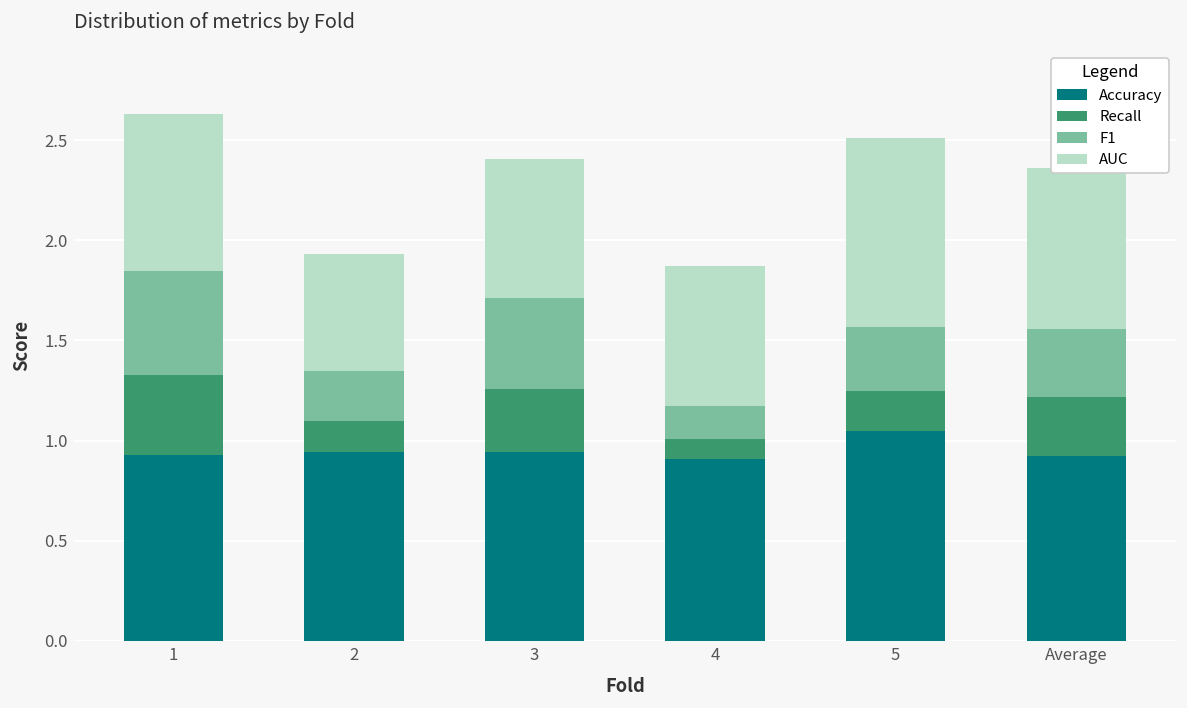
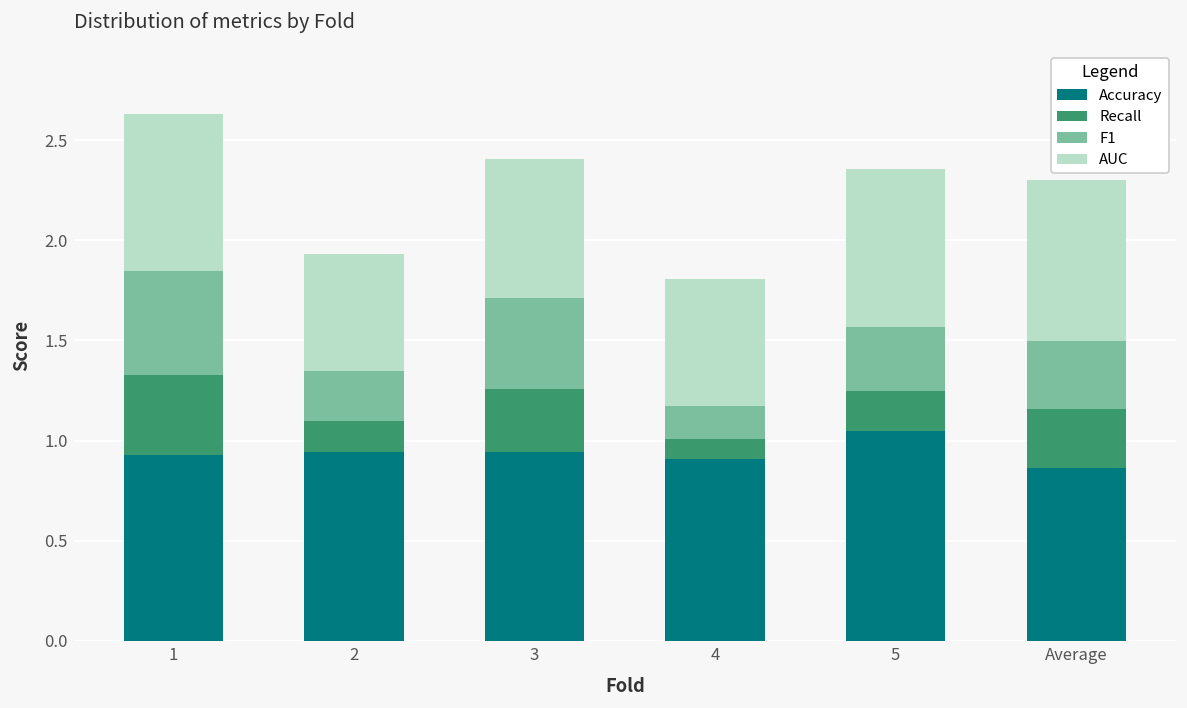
  {
    "Accuracy": {
      "1": 0.93,
      "2": 0.94,
      "3": 0.94,
      "4": 0.91,
      "5": 1.05,
-     "Average": 0.92
+     "Average": 0.86
    },
    "Recall": {
      "1": 0.40,
      "2": 0.15,
      "3": 0.31,
      "4": 0.10,
      "5": 0.20,
      "Average": 0.29
    },
    "F1": {
      "1": 0.52,
      "2": 0.25,
      "3": 0.45,
      "4": 0.17,
      "5": 0.32,
      "Average": 0.34
    },
    "AUC": {
      "1": 0.78,
      "2": 0.58,
      "3": 0.70,
-     "4": 0.70,
-     "5": 0.94
+     "4": 0.64,
+     "5": 0.79
    }
  }
